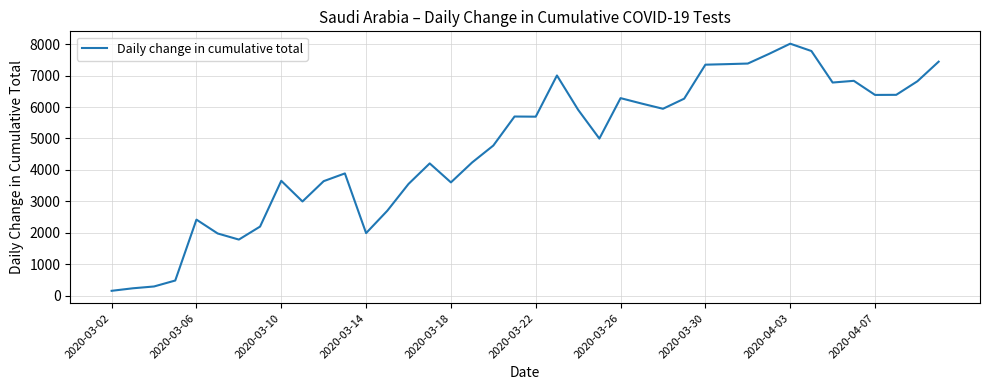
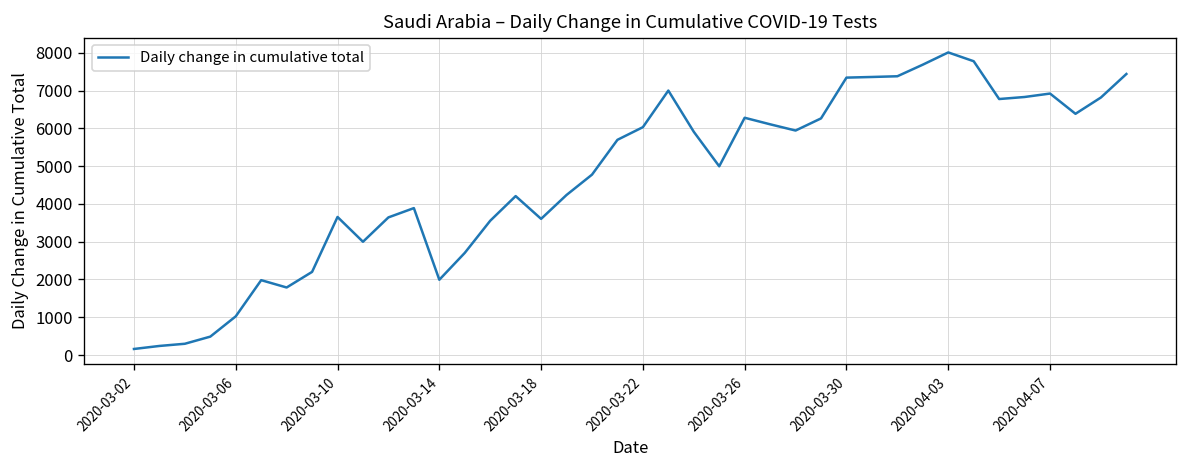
  {
    "2020-03-02": 200,
-   "2020-03-06": 2400,
+   "2020-03-06": 1000,
    "2020-03-10": 3700,
    "2020-03-14": 2000,
    "2020-03-18": 3600,
-   "2020-03-22": 5700,
+   "2020-03-22": 6000,
    "2020-03-26": 6300,
    "2020-03-30": 7300,
    "2020-04-03": 8000,
-   "2020-04-07": 6400
+   "2020-04-07": 6900
  }
